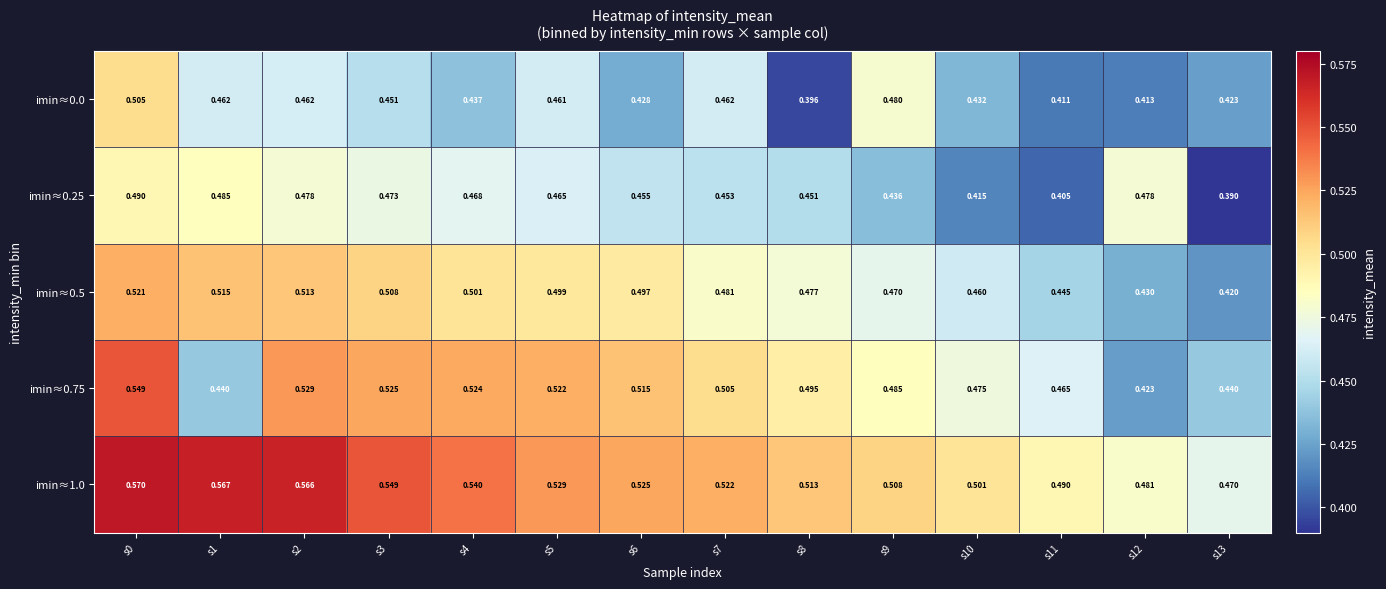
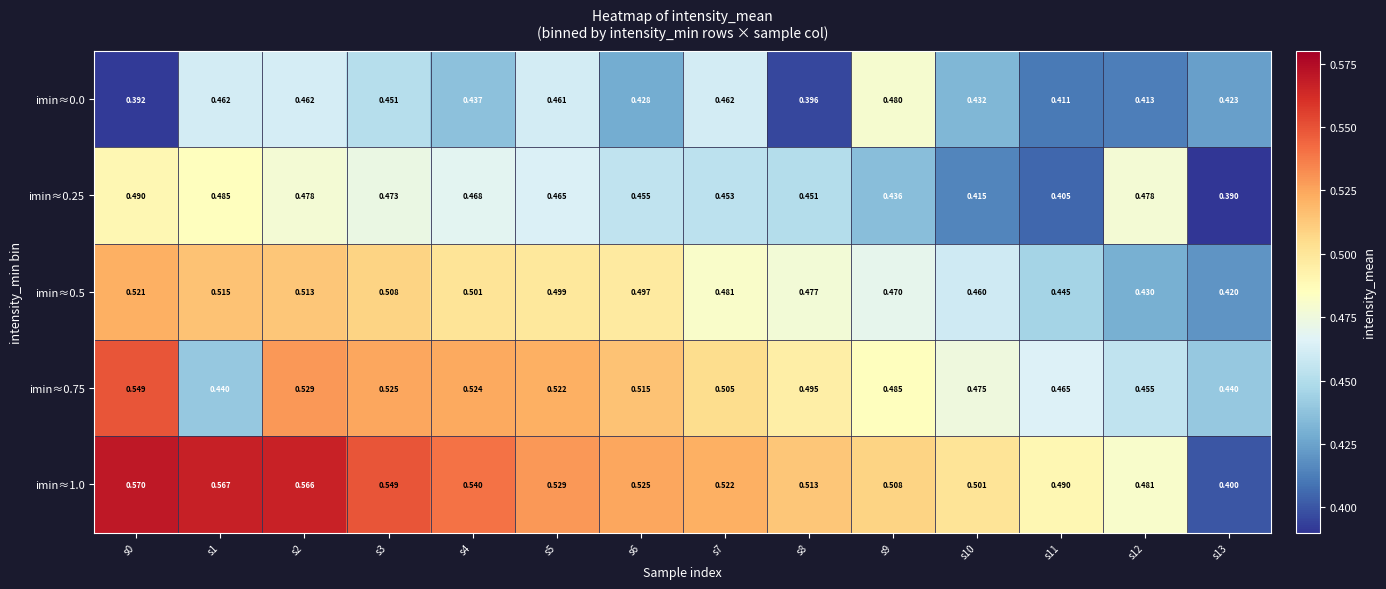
  {
    "imin≈0.0": {
-     "s0": 0.505,
+     "s0": 0.392,
      "s1": 0.462,
      "s2": 0.462,
      "s3": 0.451,
      "s4": 0.437,
      "s5": 0.461,
      "s6": 0.428,
      "s7": 0.462,
      "s8": 0.396,
      "s9": 0.480,
      "s10": 0.432,
      "s11": 0.411,
      "s12": 0.413,
      "s13": 0.423
    },
    "imin≈0.25": {
      "s0": 0.490,
      "s1": 0.485,
      "s2": 0.478,
      "s3": 0.473,
      "s4": 0.468,
      "s5": 0.465,
      "s6": 0.455,
      "s7": 0.453,
      "s8": 0.451,
      "s9": 0.436,
      "s10": 0.415,
      "s11": 0.405,
      "s12": 0.478,
      "s13": 0.390
    },
    "imin≈0.5": {
      "s0": 0.521,
      "s1": 0.515,
      "s2": 0.513,
      "s3": 0.508,
      "s4": 0.501,
      "s5": 0.499,
      "s6": 0.497,
      "s7": 0.481,
      "s8": 0.477,
      "s9": 0.470,
      "s10": 0.460,
      "s11": 0.445,
      "s12": 0.430,
      "s13": 0.420
    },
    "imin≈0.75": {
      "s0": 0.549,
      "s1": 0.440,
      "s2": 0.529,
      "s3": 0.525,
      "s4": 0.524,
      "s5": 0.522,
      "s6": 0.515,
      "s7": 0.505,
      "s8": 0.495,
      "s9": 0.485,
      "s10": 0.475,
      "s11": 0.465,
-     "s12": 0.423,
+     "s12": 0.455,
      "s13": 0.440
    },
    "imin≈1.0": {
      "s0": 0.570,
      "s1": 0.567,
      "s2": 0.566,
      "s3": 0.549,
      "s4": 0.540,
      "s5": 0.529,
      "s6": 0.525,
      "s7": 0.522,
      "s8": 0.513,
      "s9": 0.508,
      "s10": 0.501,
      "s11": 0.490,
      "s12": 0.481,
-     "s13": 0.470
+     "s13": 0.400
    }
  }
